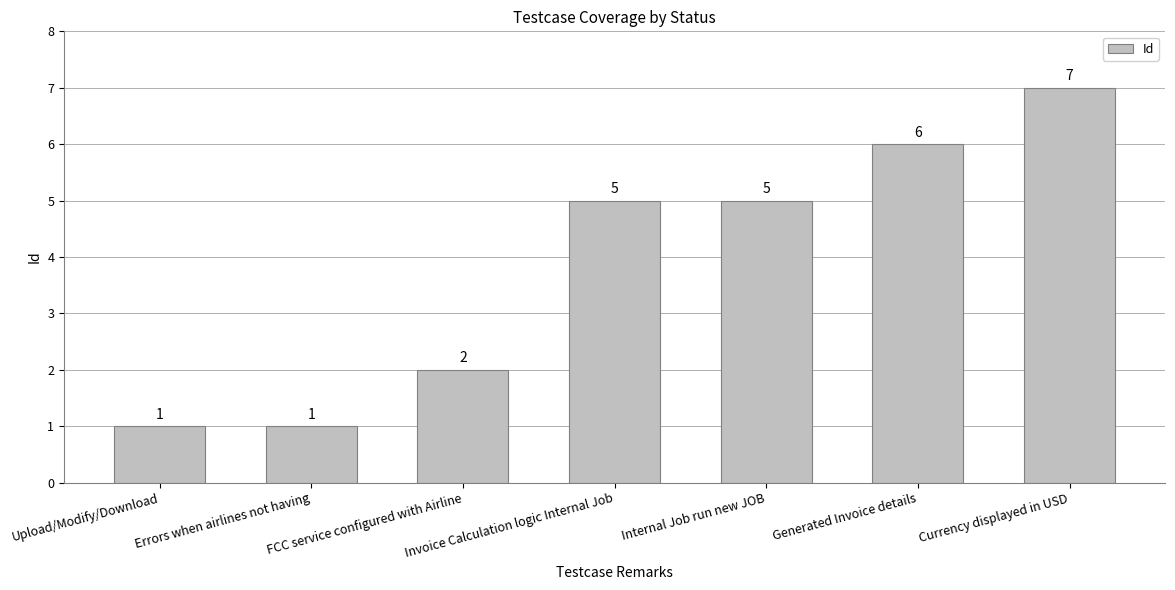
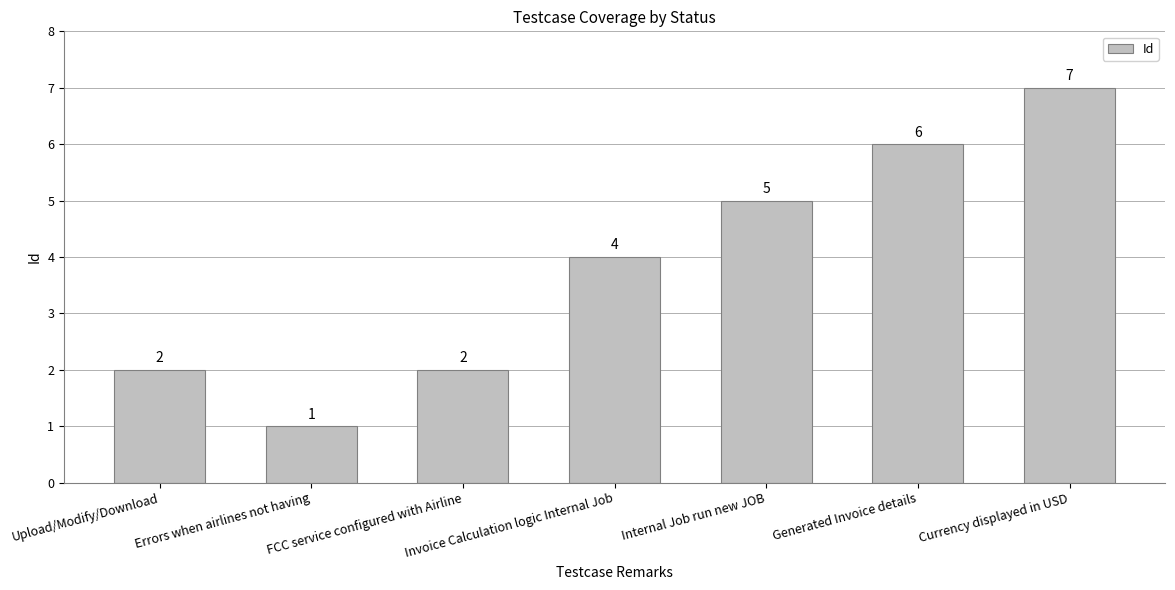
  {
-   "Upload/Modify/Download": 1,
+   "Upload/Modify/Download": 2,
    "Errors when airlines not having": 1,
    "FCC service configured with Airline": 2,
-   "Invoice Calculation logic Internal Job": 5,
+   "Invoice Calculation logic Internal Job": 4,
    "Internal Job run new JOB": 5,
    "Generated Invoice details": 6,
    "Currency displayed in USD": 7
  }
